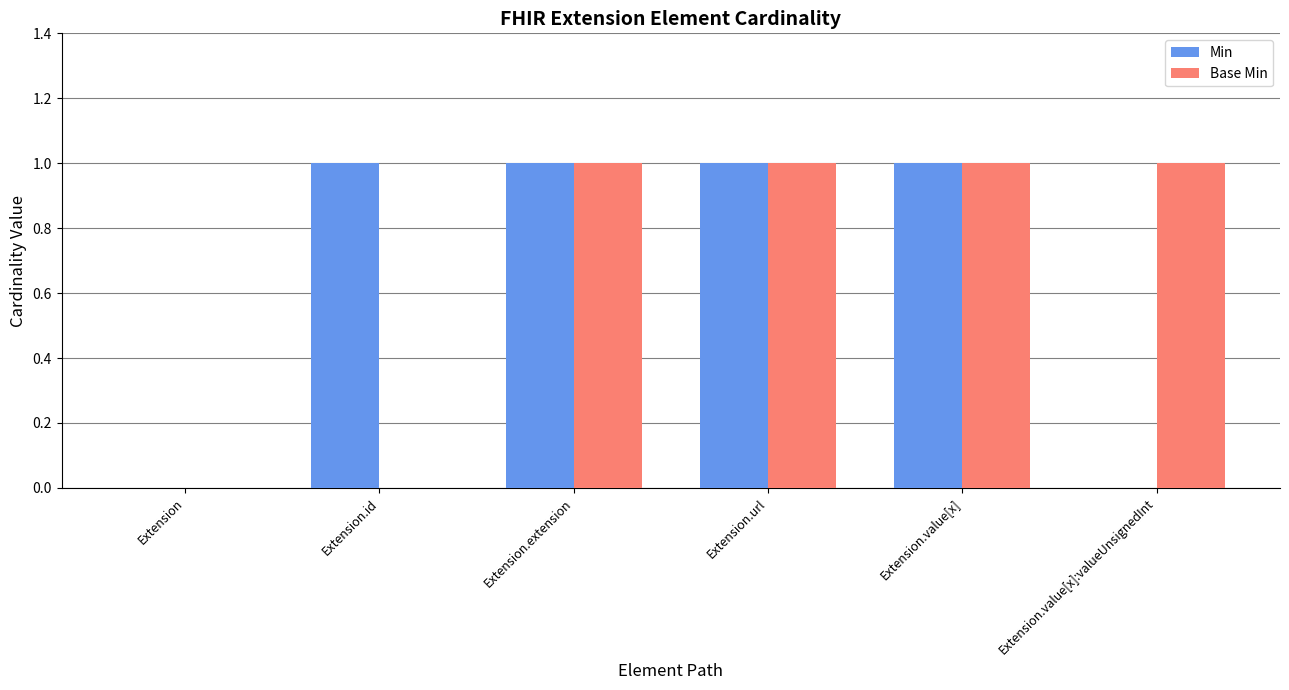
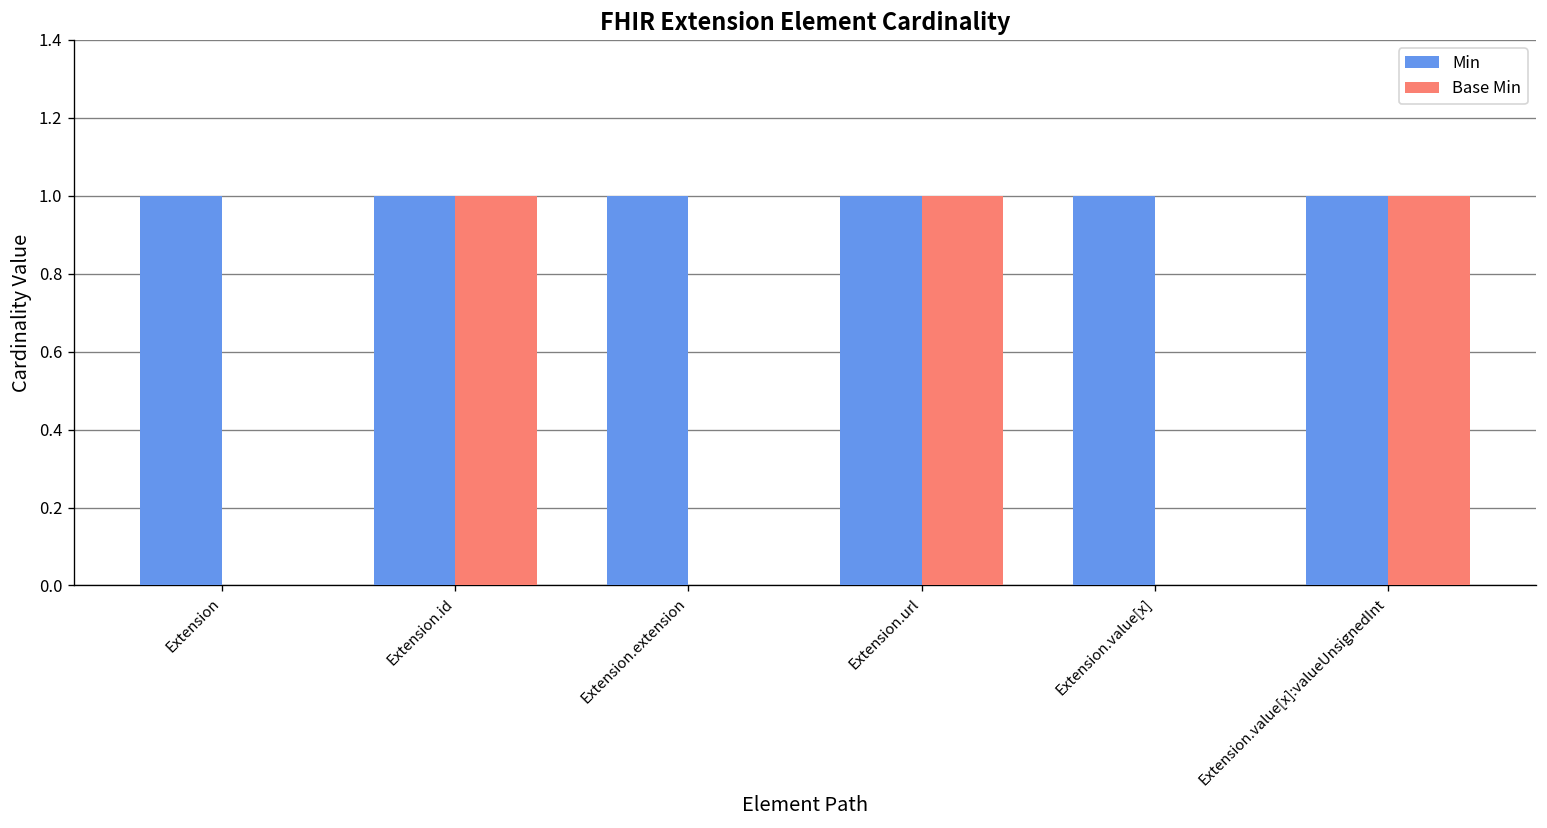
  {
    "Min": {
-     "Extension": 0,
+     "Extension": 1,
      "Extension.id": 1,
      "Extension.extension": 1,
      "Extension.url": 1,
      "Extension.value[x]": 1,
-     "Extension.value[x]:valueUnsignedInt": 0
+     "Extension.value[x]:valueUnsignedInt": 1
    },
    "Base Min": {
      "Extension": 0,
-     "Extension.id": 0,
-     "Extension.extension": 1,
+     "Extension.id": 1,
+     "Extension.extension": 0,
      "Extension.url": 1,
-     "Extension.value[x]": 1,
+     "Extension.value[x]": 0,
      "Extension.value[x]:valueUnsignedInt": 1
    }
  }
